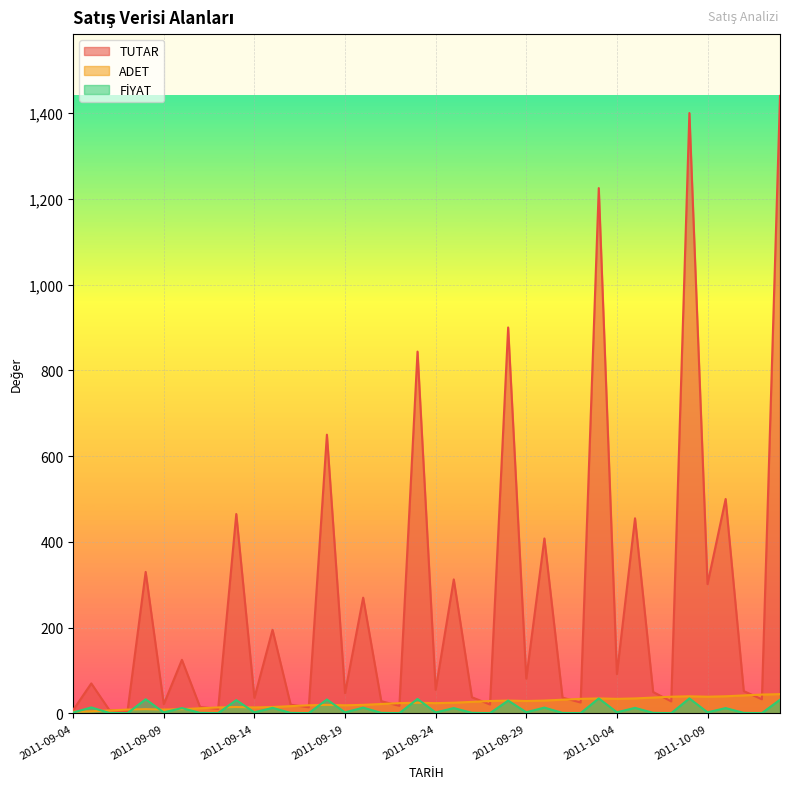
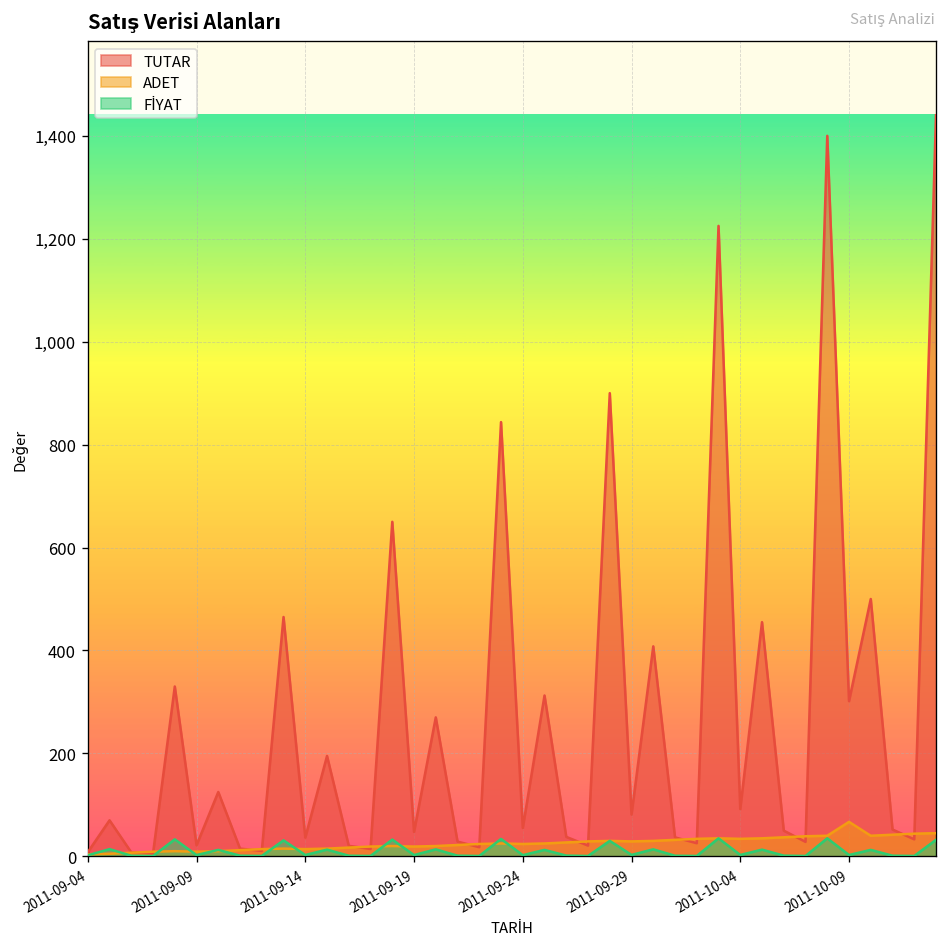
  {
    "TUTAR": {
      "2011-09-09": 20,
      "2011-09-14": 40,
      "2011-09-19": 50,
      "2011-09-24": 60,
      "2011-09-29": 80,
      "2011-10-04": 90,
      "2011-10-09": 300
    },
    "ADET": {
      "2011-09-09": 10,
      "2011-09-14": 10,
      "2011-09-19": 20,
      "2011-09-24": 20,
      "2011-09-29": 30,
      "2011-10-04": 30,
-     "2011-10-09": 40
+     "2011-10-09": 70
    },
    "FİYAT": {
      "2011-09-09": 0,
      "2011-09-14": 0,
      "2011-09-19": 0,
      "2011-09-24": 0,
      "2011-09-29": 0,
      "2011-10-04": 0,
      "2011-10-09": 0
    }
  }
